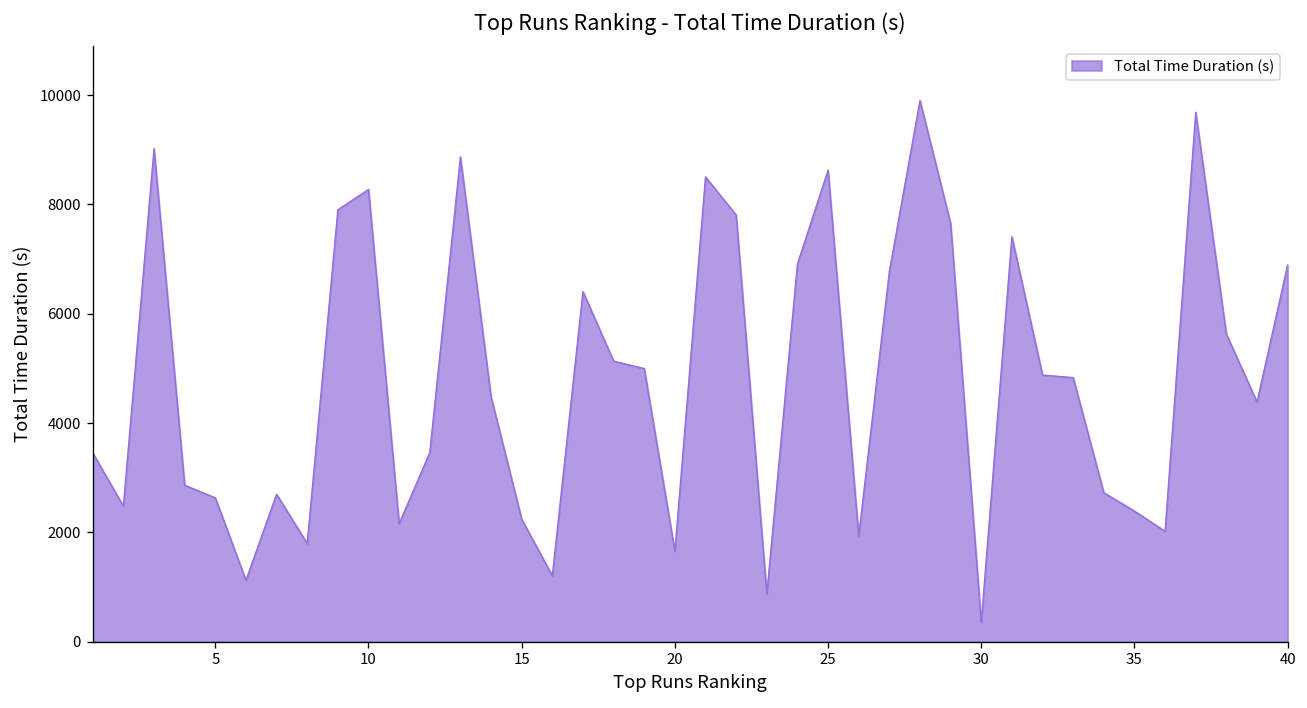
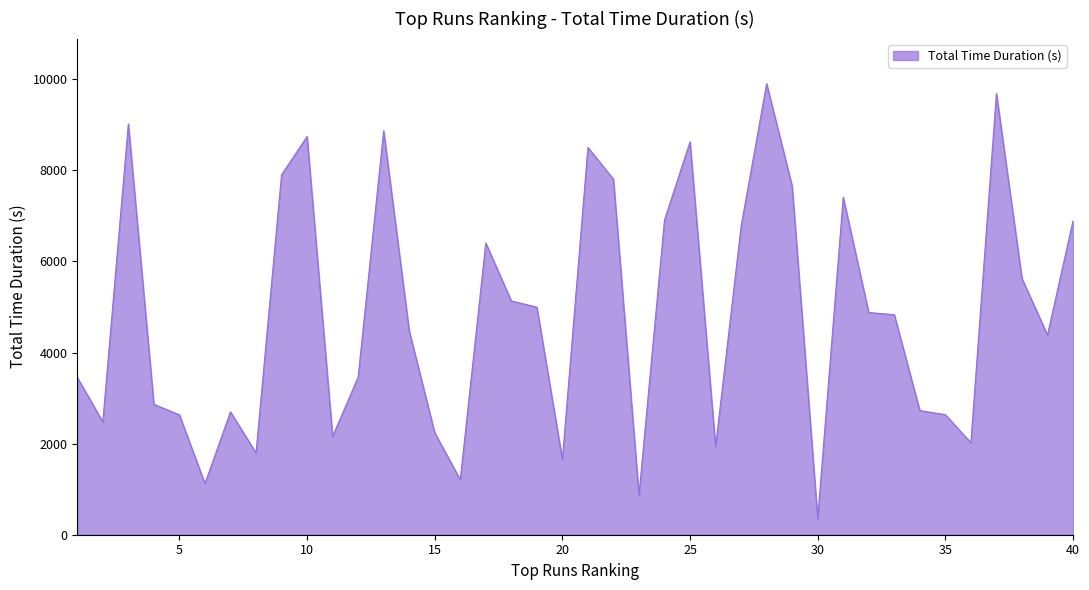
  {
    "5": 2600,
-   "10": 8300,
+   "10": 8700,
    "15": 2200,
    "20": 1700,
    "25": 8600,
    "30": 400,
-   "35": 2400,
+   "35": 2600,
    "40": 6900
  }
